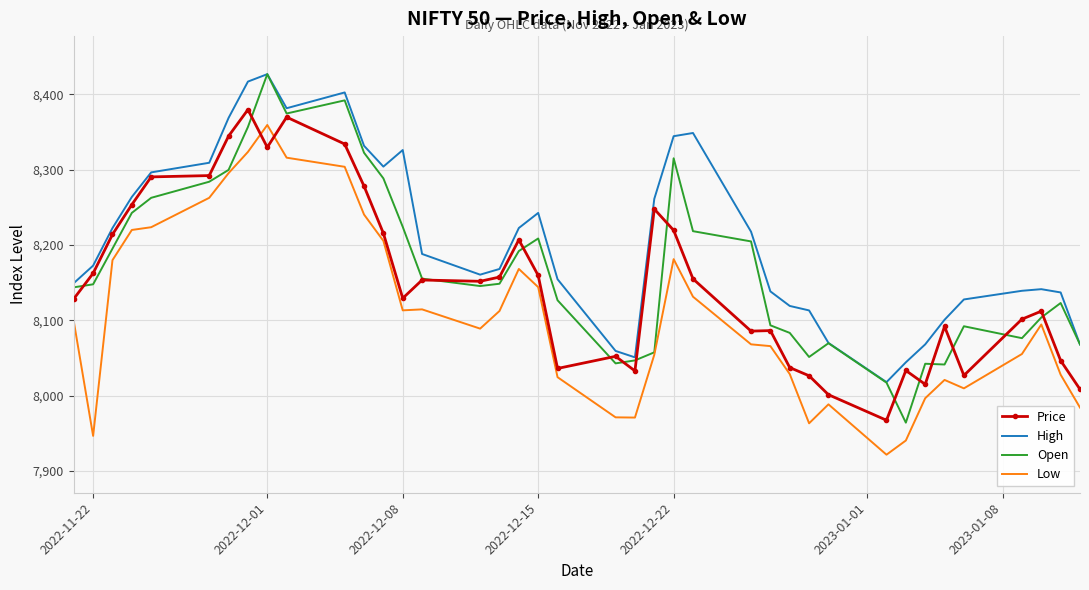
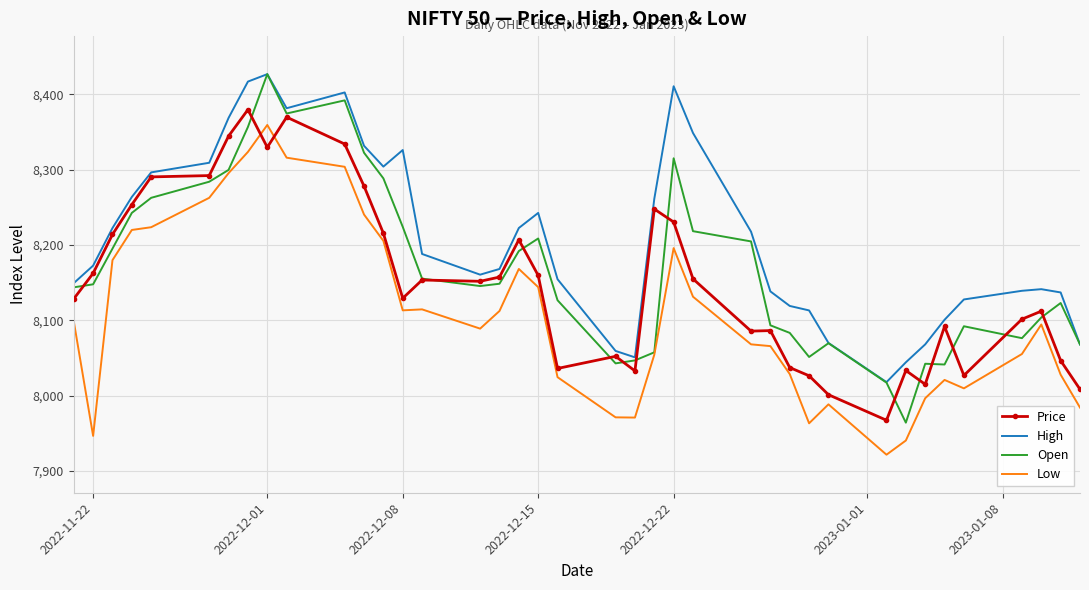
  {
    "Price": {
      "2022-11-22": "8,160",
      "2022-12-01": "8,330",
      "2022-12-08": "8,130",
      "2022-12-15": "8,160",
-     "2022-12-22": "8,220"
+     "2022-12-22": "8,230"
    },
    "High": {
      "2022-11-22": "8,170",
      "2022-12-08": "8,330",
      "2022-12-15": "8,240",
-     "2022-12-22": "8,340"
+     "2022-12-22": "8,410"
    },
    "Open": {
      "2022-11-22": "8,150",
      "2022-12-08": "8,220",
      "2022-12-15": "8,210",
      "2022-12-22": "8,320"
    },
    "Low": {
      "2022-11-22": "7,950",
      "2022-12-01": "8,360",
      "2022-12-08": "8,110",
      "2022-12-15": "8,140",
-     "2022-12-22": "8,180"
+     "2022-12-22": "8,200"
    }
  }
